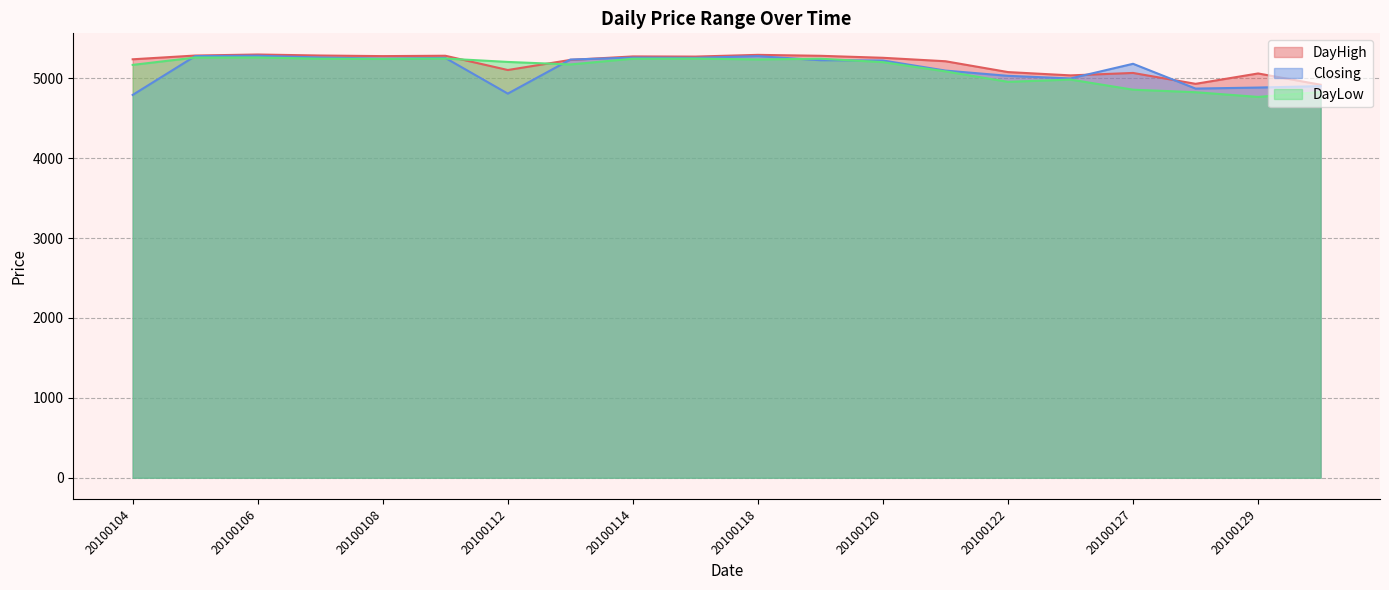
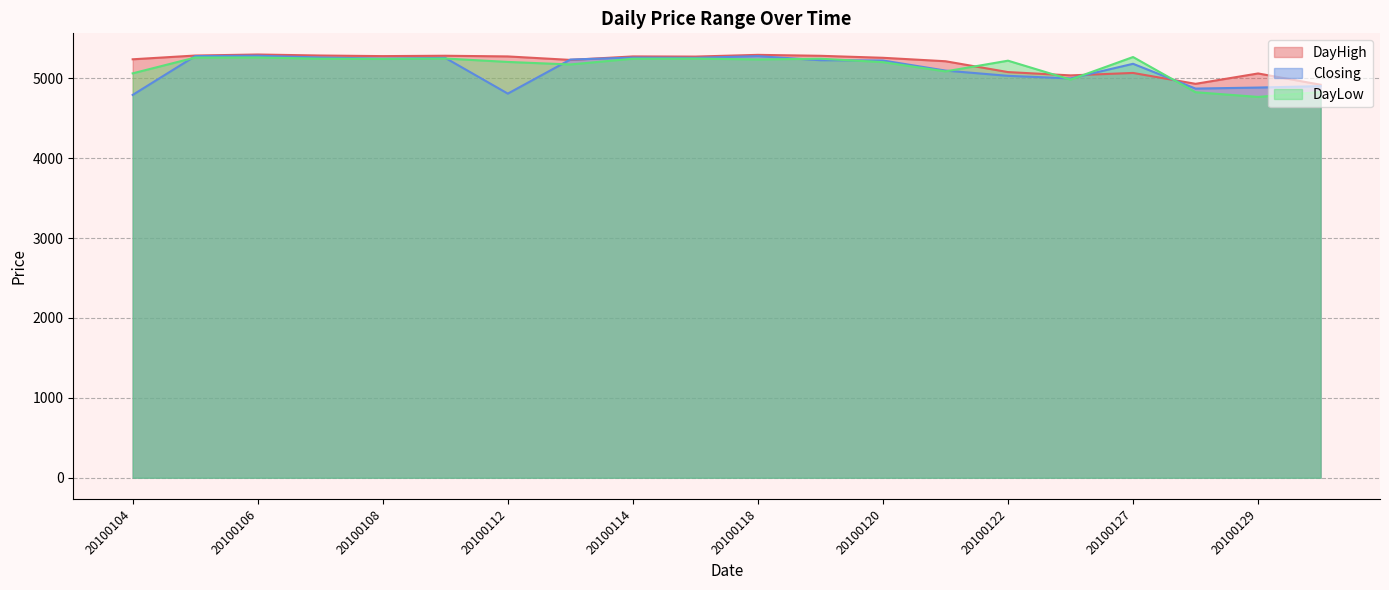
  {
    "DayHigh": {
      "20100104": 5200,
-     "20100112": 5100,
+     "20100112": 5300,
      "20100120": 5300,
      "20100122": 5100,
      "20100127": 5100,
      "20100129": 5100
    },
    "Closing": {
      "20100104": 4800,
      "20100112": 4800,
      "20100122": 5000,
      "20100127": 5200,
      "20100129": 4900
    },
    "DayLow": {
-     "20100104": 5200,
+     "20100104": 5100,
      "20100112": 5200,
      "20100118": 5200,
-     "20100122": 5000,
-     "20100127": 4900,
+     "20100122": 5200,
+     "20100127": 5300,
      "20100129": 4800
    }
  }
